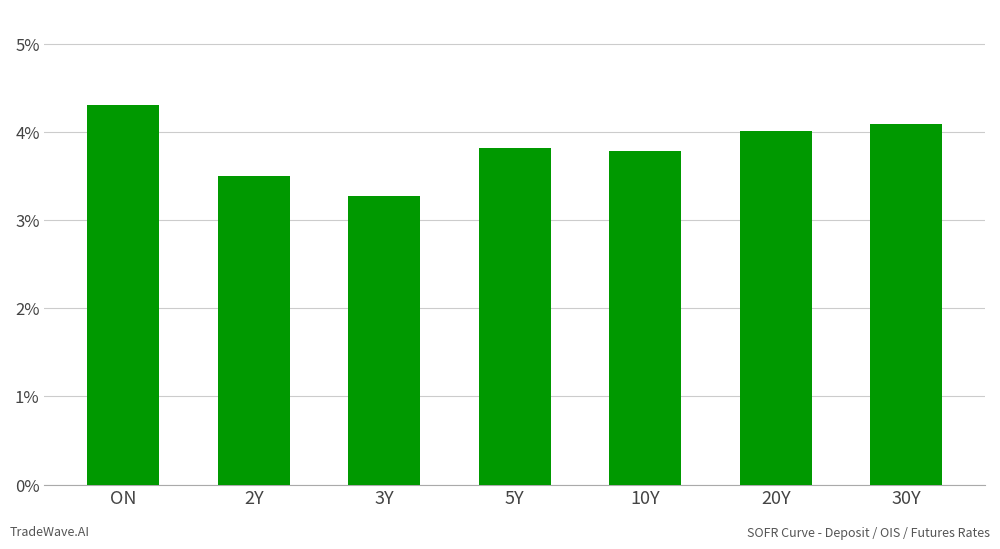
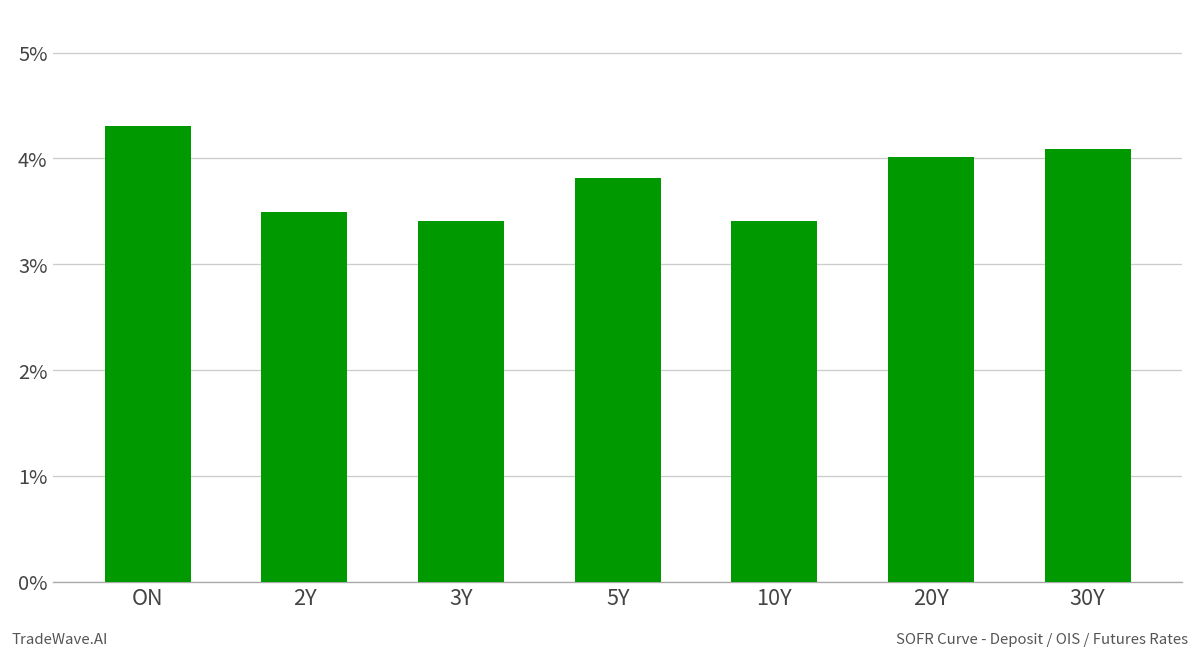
  {
    "ON": "4.3%",
    "2Y": "3.5%",
-   "3Y": "3.3%",
+   "3Y": "3.4%",
    "5Y": "3.8%",
-   "10Y": "3.8%",
+   "10Y": "3.4%",
    "20Y": "4.0%",
    "30Y": "4.1%"
  }
